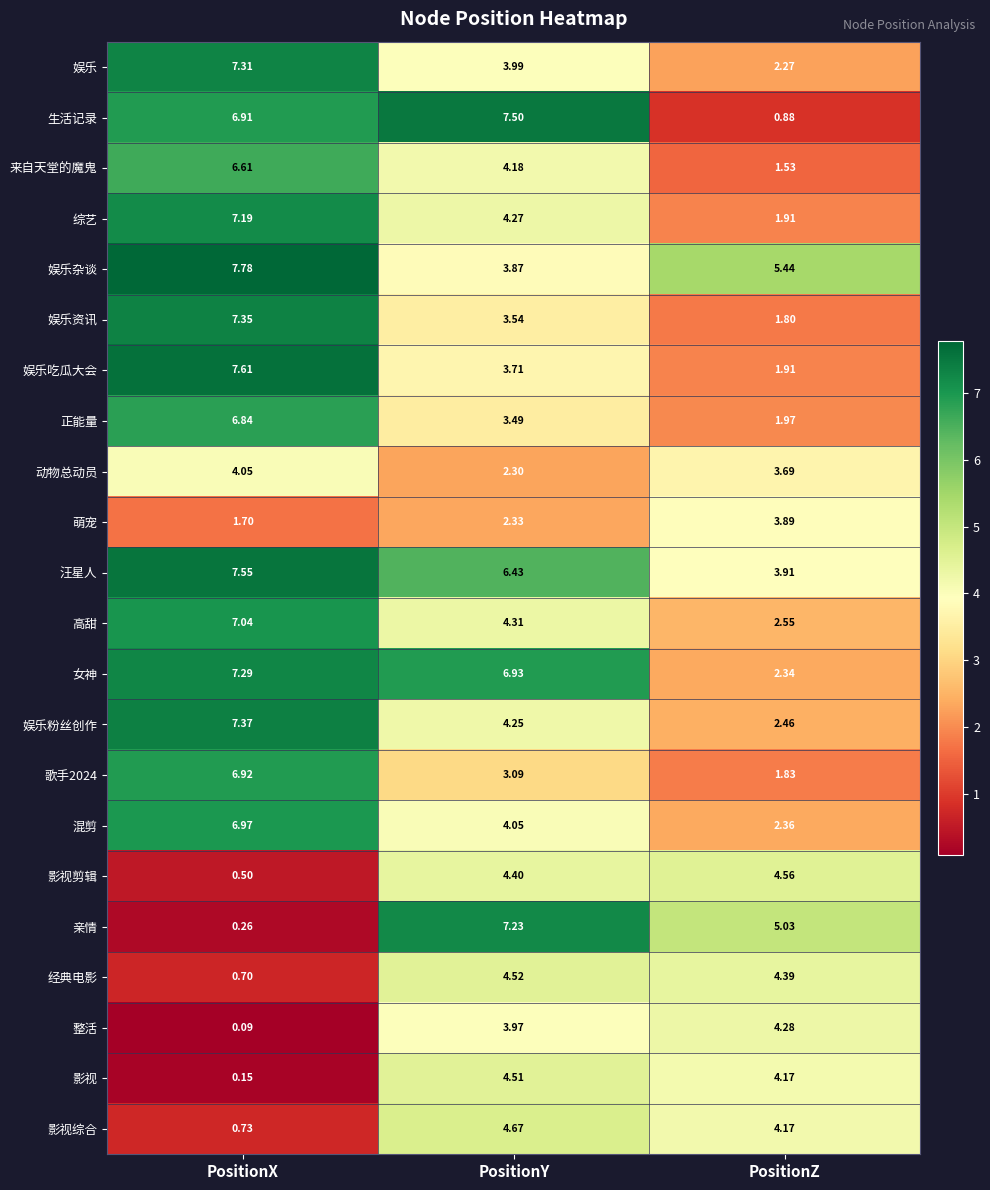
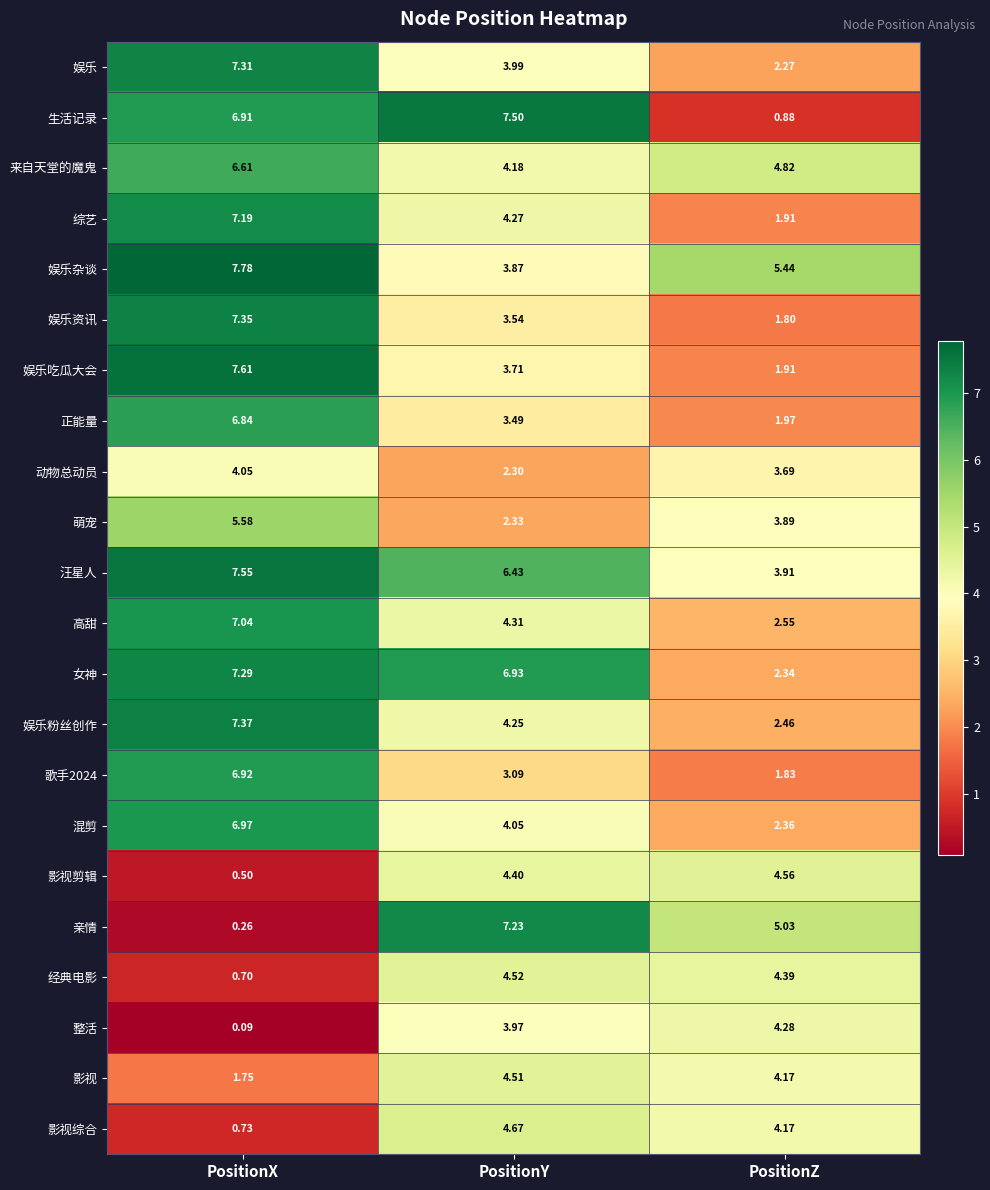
  {
    "娱乐": {
      "PositionX": 7.31,
      "PositionY": 3.99,
      "PositionZ": 2.27
    },
    "生活记录": {
      "PositionX": 6.91,
      "PositionY": 7.50,
      "PositionZ": 0.88
    },
    "来自天堂的魔鬼": {
      "PositionX": 6.61,
      "PositionY": 4.18,
-     "PositionZ": 1.53
+     "PositionZ": 4.82
    },
    "综艺": {
      "PositionX": 7.19,
      "PositionY": 4.27,
      "PositionZ": 1.91
    },
    "娱乐杂谈": {
      "PositionX": 7.78,
      "PositionY": 3.87,
      "PositionZ": 5.44
    },
    "娱乐资讯": {
      "PositionX": 7.35,
      "PositionY": 3.54,
      "PositionZ": 1.80
    },
    "娱乐吃瓜大会": {
      "PositionX": 7.61,
      "PositionY": 3.71,
      "PositionZ": 1.91
    },
    "正能量": {
      "PositionX": 6.84,
      "PositionY": 3.49,
      "PositionZ": 1.97
    },
    "动物总动员": {
      "PositionX": 4.05,
      "PositionY": 2.30,
      "PositionZ": 3.69
    },
    "萌宠": {
-     "PositionX": 1.70,
+     "PositionX": 5.58,
      "PositionY": 2.33,
      "PositionZ": 3.89
    },
    "汪星人": {
      "PositionX": 7.55,
      "PositionY": 6.43,
      "PositionZ": 3.91
    },
    "高甜": {
      "PositionX": 7.04,
      "PositionY": 4.31,
      "PositionZ": 2.55
    },
    "女神": {
      "PositionX": 7.29,
      "PositionY": 6.93,
      "PositionZ": 2.34
    },
    "娱乐粉丝创作": {
      "PositionX": 7.37,
      "PositionY": 4.25,
      "PositionZ": 2.46
    },
    "歌手2024": {
      "PositionX": 6.92,
      "PositionY": 3.09,
      "PositionZ": 1.83
    },
    "混剪": {
      "PositionX": 6.97,
      "PositionY": 4.05,
      "PositionZ": 2.36
    },
    "影视剪辑": {
      "PositionX": 0.50,
      "PositionY": 4.40,
      "PositionZ": 4.56
    },
    "亲情": {
      "PositionX": 0.26,
      "PositionY": 7.23,
      "PositionZ": 5.03
    },
    "经典电影": {
      "PositionX": 0.70,
      "PositionY": 4.52,
      "PositionZ": 4.39
    },
    "整活": {
      "PositionX": 0.09,
      "PositionY": 3.97,
      "PositionZ": 4.28
    },
    "影视": {
-     "PositionX": 0.15,
+     "PositionX": 1.75,
      "PositionY": 4.51,
      "PositionZ": 4.17
    },
    "影视综合": {
      "PositionX": 0.73,
      "PositionY": 4.67,
      "PositionZ": 4.17
    }
  }
